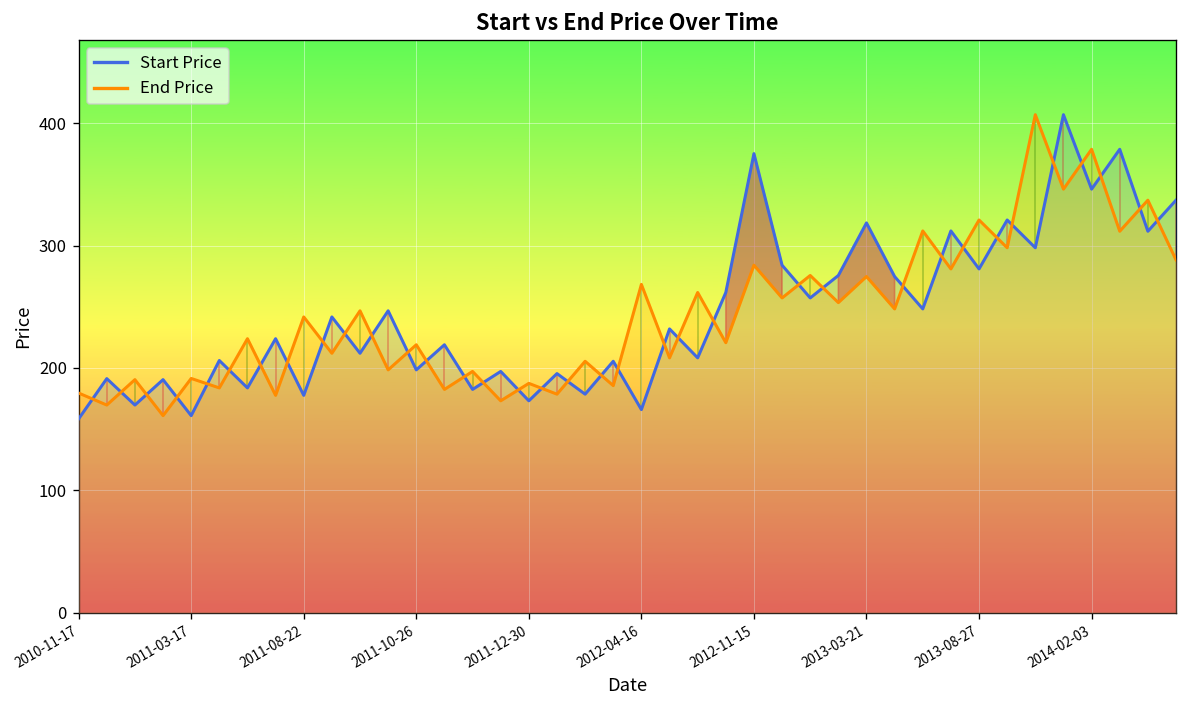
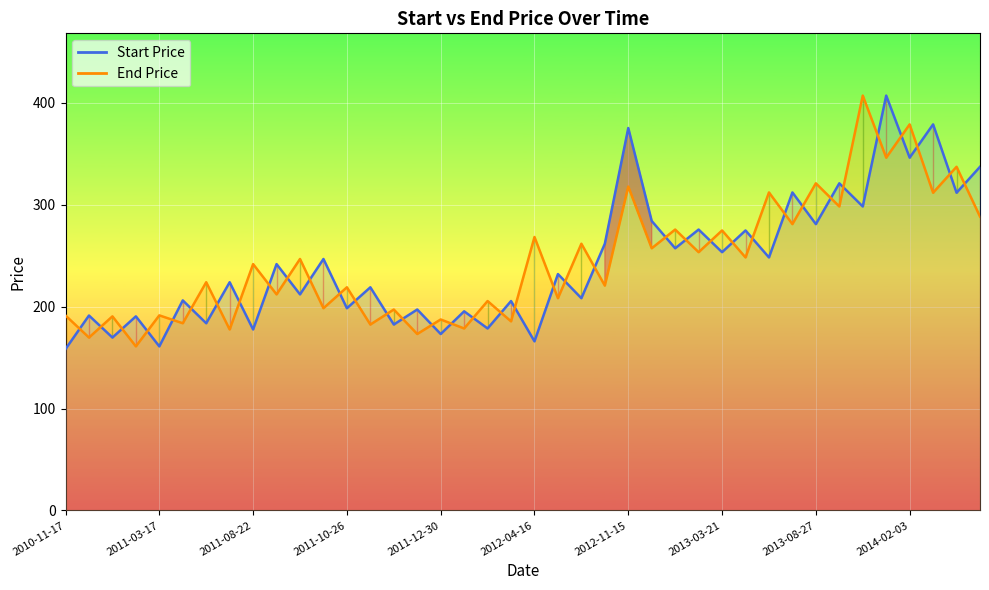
  {
    "Start Price": {
      "2010-11-17": 158,
      "2011-03-17": 161,
      "2011-08-22": 178,
      "2011-10-26": 198,
      "2011-12-30": 173,
      "2012-04-16": 166,
      "2012-11-15": 375,
-     "2013-03-21": 319,
+     "2013-03-21": 253,
      "2013-08-27": 281,
      "2014-02-03": 346
    },
    "End Price": {
-     "2010-11-17": 179,
+     "2010-11-17": 191,
      "2011-03-17": 191,
      "2011-08-22": 242,
      "2011-10-26": 219,
      "2011-12-30": 187,
      "2012-04-16": 268,
-     "2012-11-15": 284,
+     "2012-11-15": 318,
      "2013-03-21": 275,
      "2013-08-27": 321,
      "2014-02-03": 379
    }
  }
